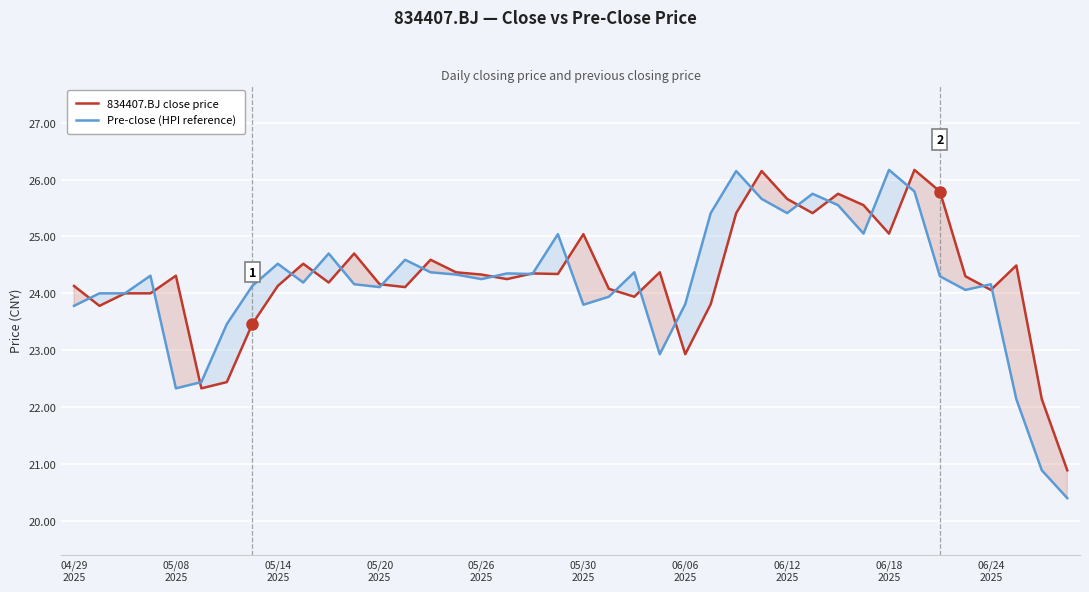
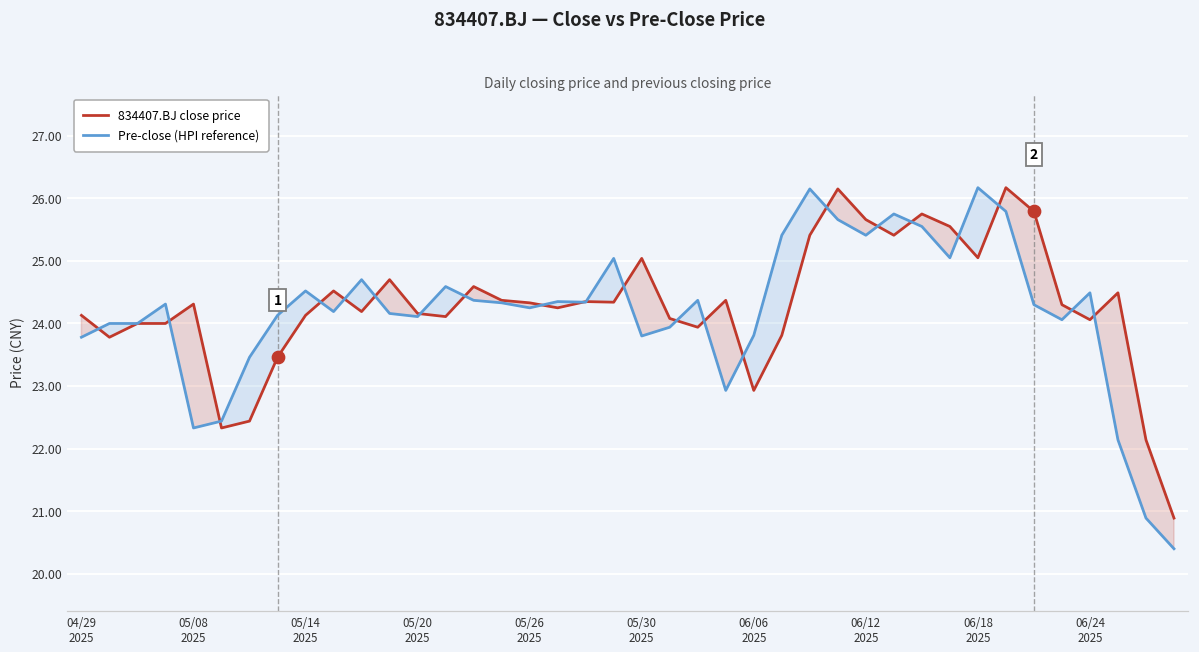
  {
    "Pre-close (HPI reference)": {
      "04/29 2025": 23.8,
      "05/08 2025": 22.3,
      "05/14 2025": 24.5,
      "05/20 2025": 24.1,
      "05/26 2025": 24.3,
      "05/30 2025": 23.8,
      "06/06 2025": 23.8,
      "06/12 2025": 25.4,
      "06/18 2025": 26.2,
-     "06/24 2025": 24.2
+     "06/24 2025": 24.5
    }
  }
